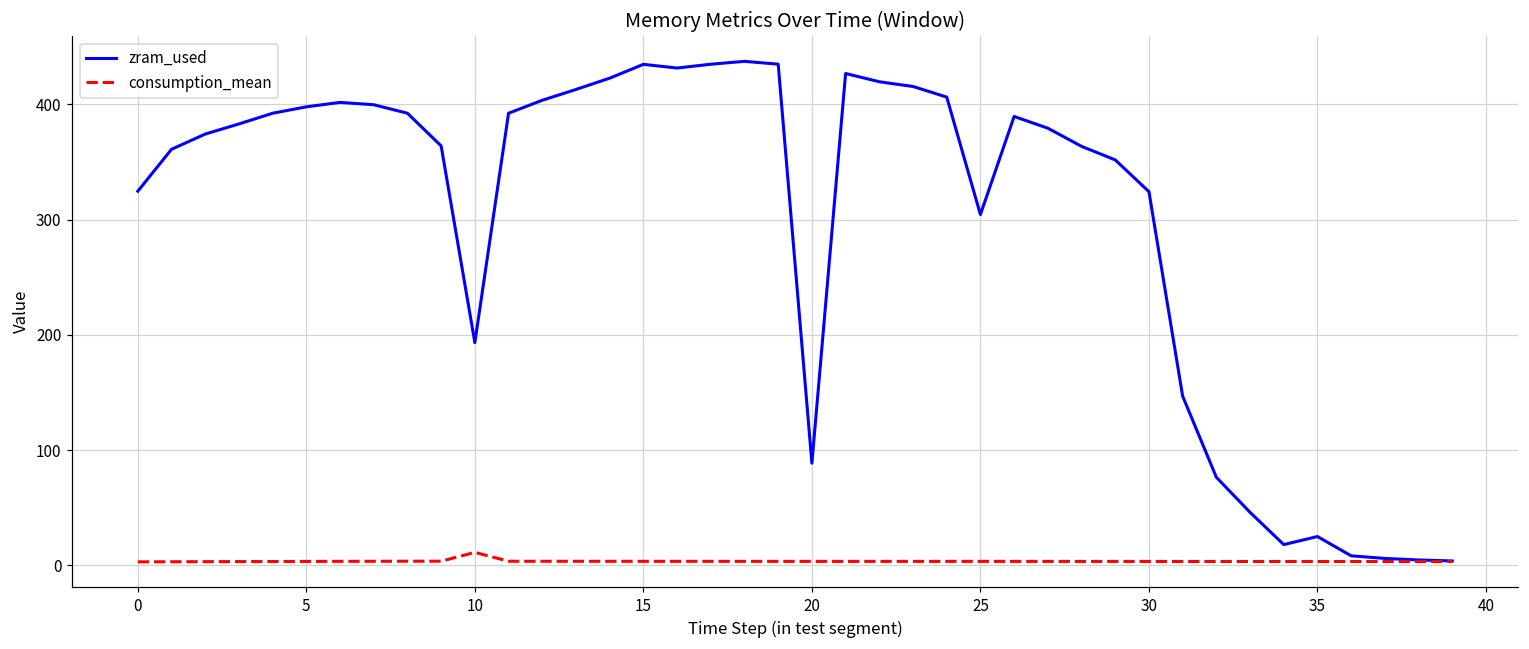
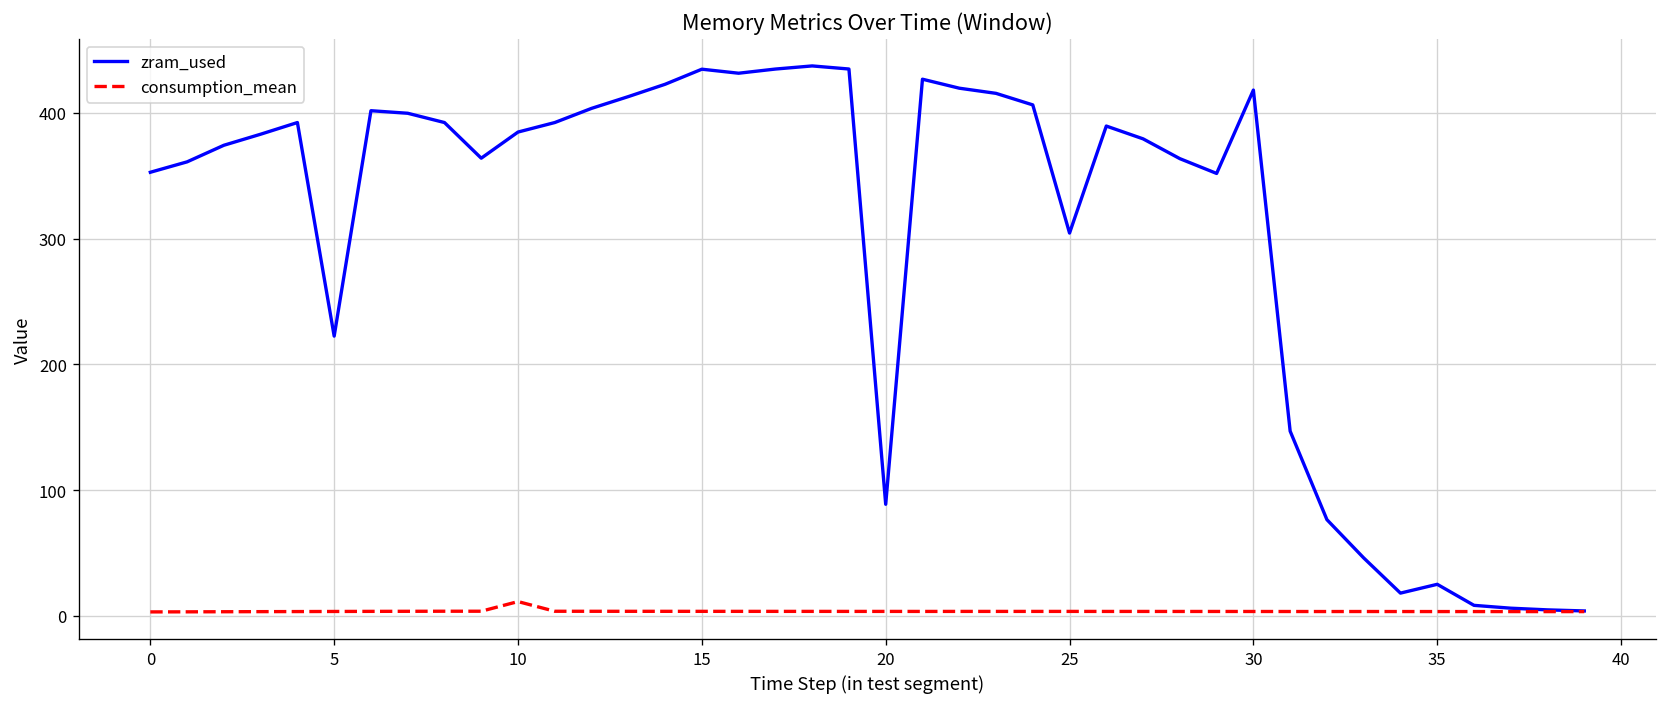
  {
    "zram_used": {
-     "0": 325,
-     "5": 398,
-     "10": 193,
+     "0": 353,
+     "5": 222,
+     "10": 385,
      "15": 435,
      "20": 89,
      "25": 304,
-     "30": 324,
+     "30": 418,
      "35": 25
    },
    "consumption_mean": {
      "0": 3,
      "5": 3,
      "10": 11,
      "15": 3,
      "20": 3,
      "25": 3,
      "30": 3,
      "35": 3
    }
  }
